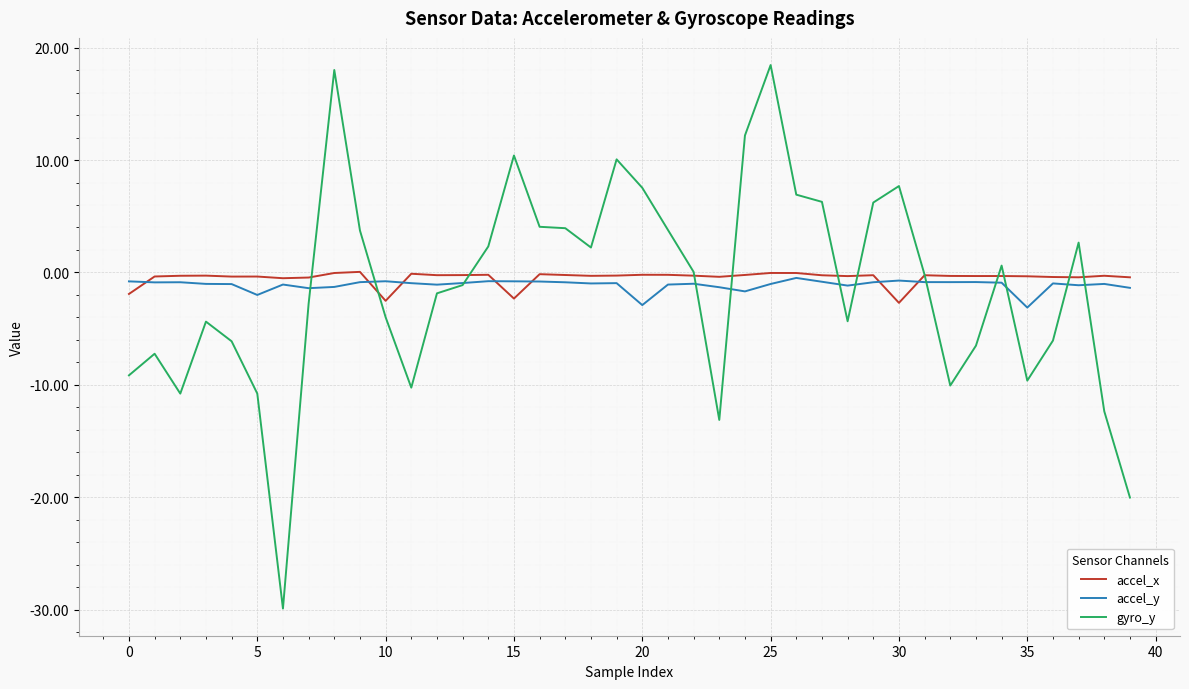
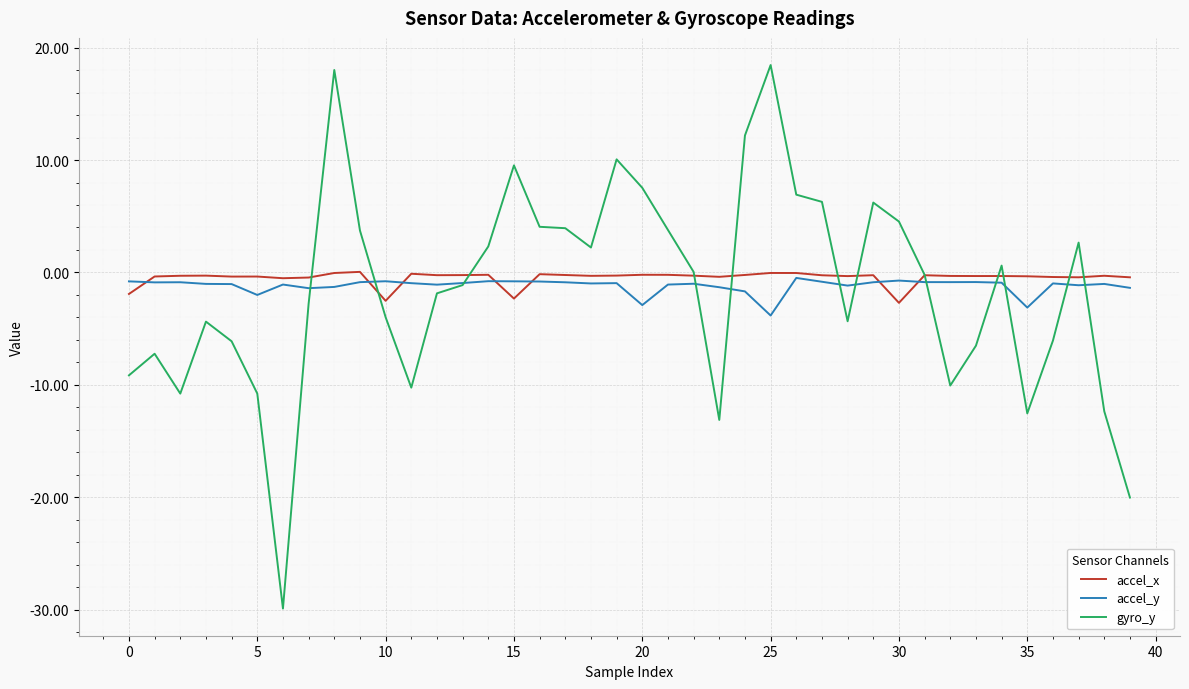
  {
    "accel_x": {
      "0": -1.9,
      "5": -0.4,
      "10": -2.5,
      "15": -2.3,
      "20": -0.2,
      "25": 0.0,
      "30": -2.7,
      "35": -0.3
    },
    "accel_y": {
      "0": -0.8,
      "5": -2.0,
      "10": -0.8,
      "15": -0.8,
      "20": -2.9,
-     "25": -1.0,
+     "25": -3.8,
      "30": -0.7,
      "35": -3.1
    },
    "gyro_y": {
      "0": -9.2,
      "5": -10.8,
      "10": -4.0,
-     "15": 10.4,
+     "15": 9.5,
      "20": 7.5,
      "25": 18.5,
-     "30": 7.7,
-     "35": -9.6
+     "30": 4.5,
+     "35": -12.5
    }
  }
